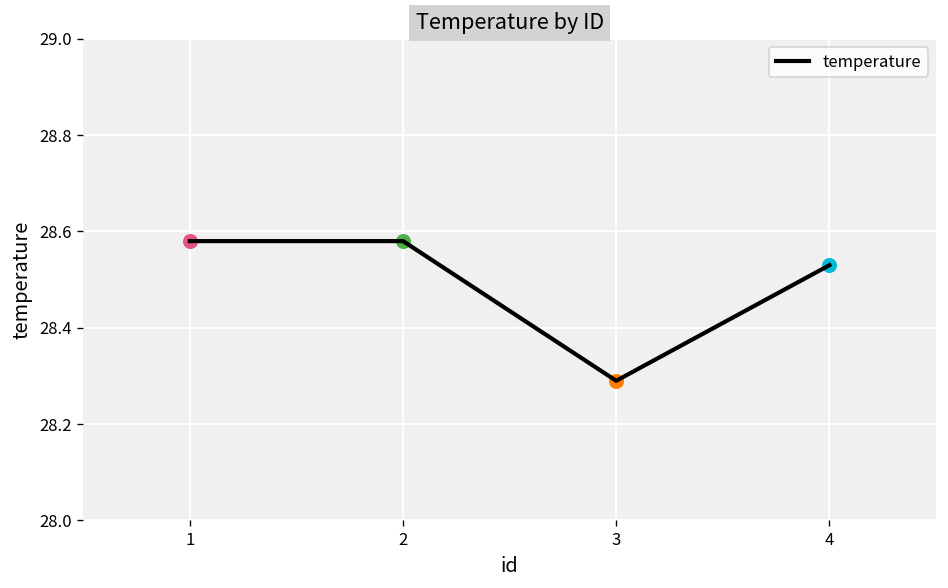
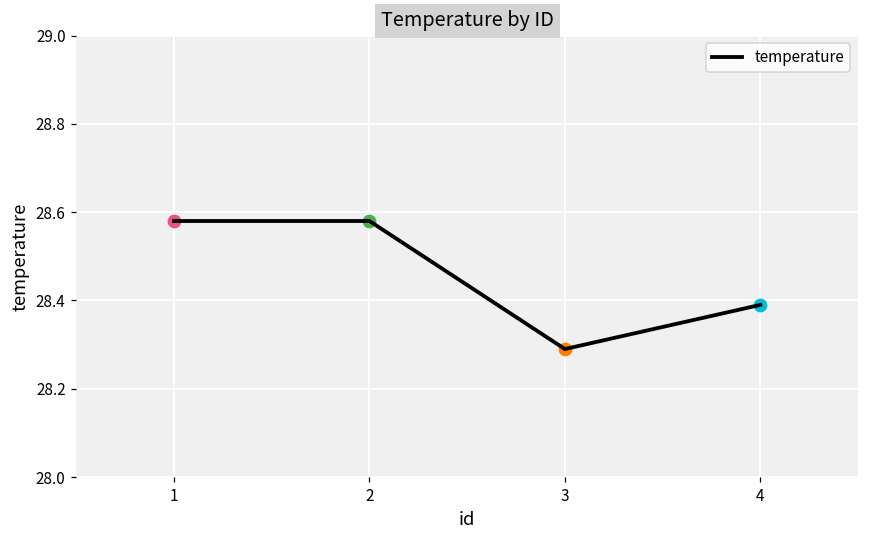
  {
    "temperature": {
-     "4": 28.53
+     "4": 28.39
    }
  }
